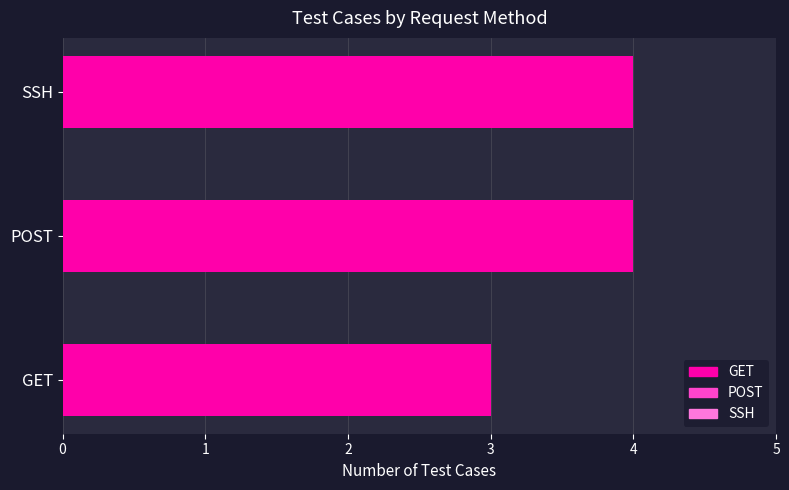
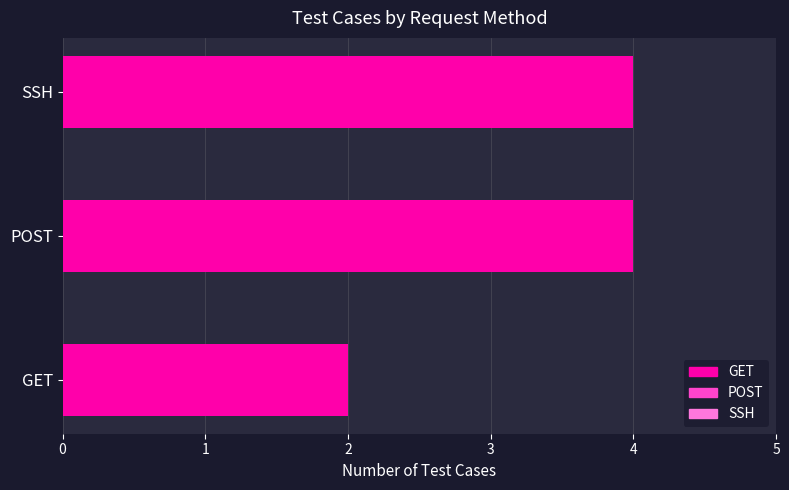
  {
    "SSH": 4,
    "POST": 4,
-   "GET": 3
+   "GET": 2
  }
